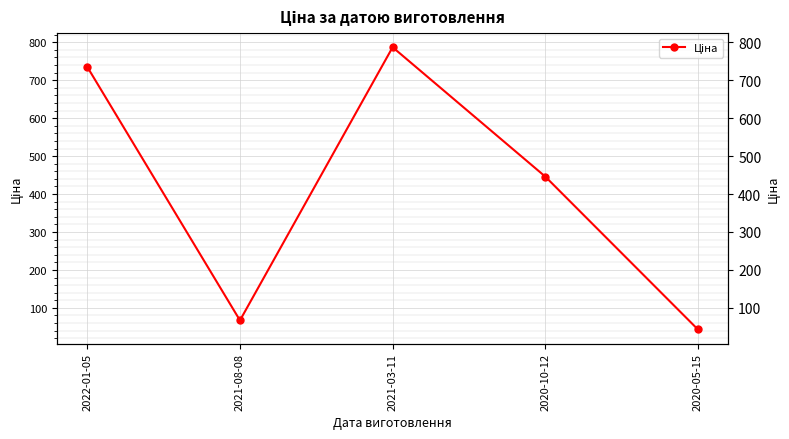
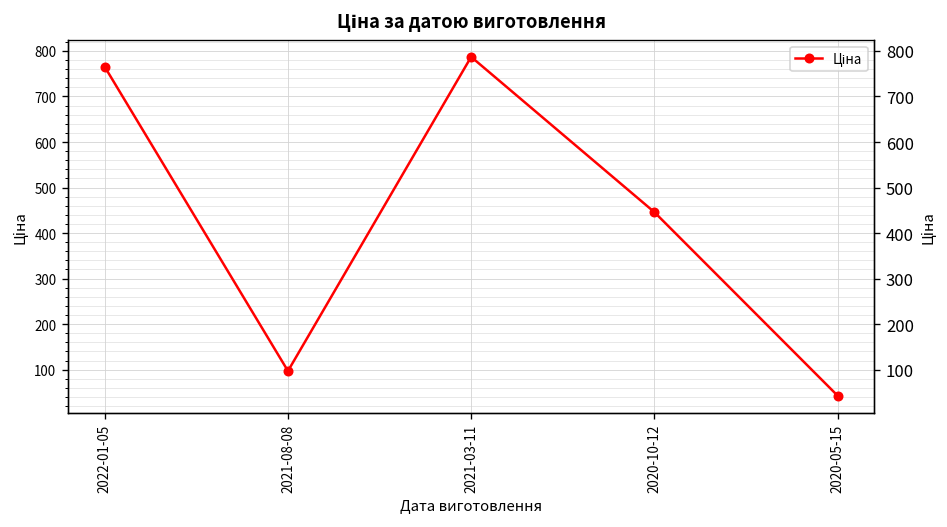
  {
-   "2022-01-05": 740,
-   "2021-08-08": 70,
+   "2022-01-05": 770,
+   "2021-08-08": 100,
    "2021-03-11": 790,
    "2020-10-12": 450,
    "2020-05-15": 40
  }
